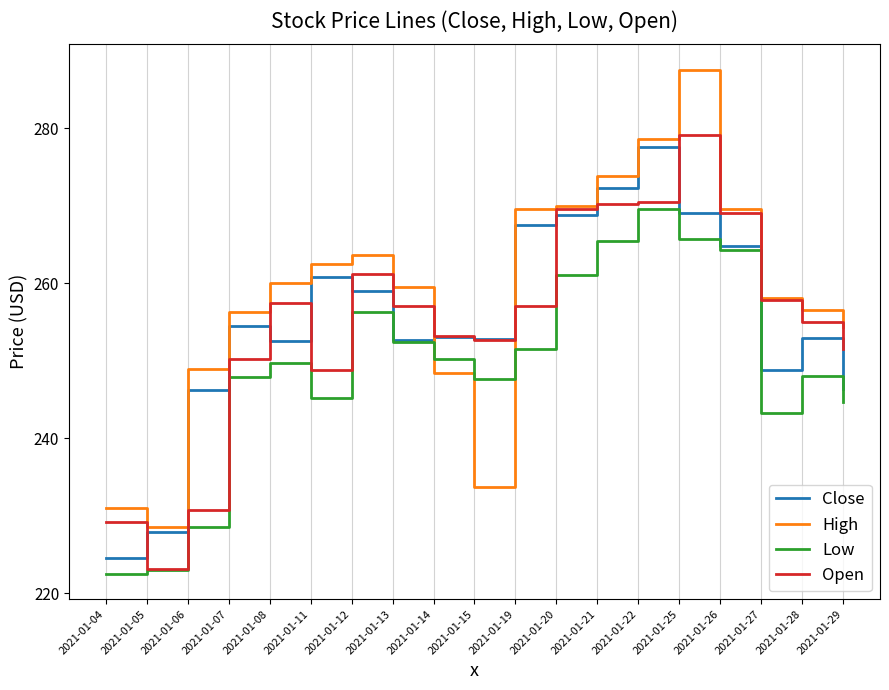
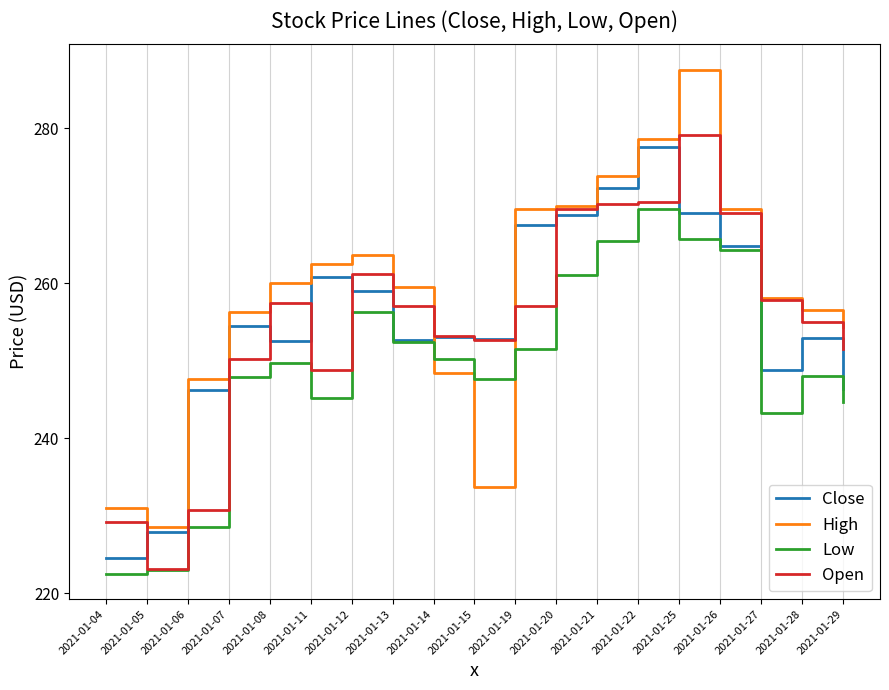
  {
    "Close": {
      "2021-01-04": 225,
      "2021-01-05": 228,
      "2021-01-06": 246,
      "2021-01-07": 255,
      "2021-01-08": 253,
      "2021-01-11": 261,
      "2021-01-12": 259,
      "2021-01-19": 267,
      "2021-01-20": 269,
      "2021-01-21": 272,
      "2021-01-22": 278,
      "2021-01-25": 269,
      "2021-01-26": 265,
      "2021-01-27": 249,
      "2021-01-28": 253,
      "2021-01-29": 246
    },
    "High": {
      "2021-01-04": 231,
      "2021-01-05": 229,
-     "2021-01-06": 249,
+     "2021-01-06": 248,
      "2021-01-07": 256,
      "2021-01-08": 260,
      "2021-01-11": 262,
      "2021-01-12": 264,
      "2021-01-13": 259,
      "2021-01-14": 248,
      "2021-01-15": 234,
      "2021-01-19": 270,
      "2021-01-20": 270,
      "2021-01-21": 274,
      "2021-01-22": 279,
      "2021-01-25": 288,
      "2021-01-26": 270,
      "2021-01-28": 257,
      "2021-01-29": 254
    },
    "Low": {
      "2021-01-04": 223,
      "2021-01-06": 229,
      "2021-01-07": 248,
      "2021-01-08": 250,
      "2021-01-11": 245,
      "2021-01-12": 256,
      "2021-01-14": 250,
      "2021-01-15": 248,
      "2021-01-19": 251,
      "2021-01-20": 261,
      "2021-01-21": 265,
      "2021-01-22": 270,
      "2021-01-25": 266,
      "2021-01-26": 264,
      "2021-01-27": 243,
      "2021-01-28": 248,
      "2021-01-29": 245
    },
    "Open": {
      "2021-01-04": 229,
      "2021-01-06": 231,
      "2021-01-07": 250,
      "2021-01-08": 258,
      "2021-01-11": 249,
      "2021-01-12": 261,
      "2021-01-13": 257,
      "2021-01-19": 257,
      "2021-01-20": 270,
      "2021-01-21": 270,
      "2021-01-22": 270,
      "2021-01-25": 279,
      "2021-01-26": 269,
      "2021-01-28": 255,
      "2021-01-29": 252
    }
  }
